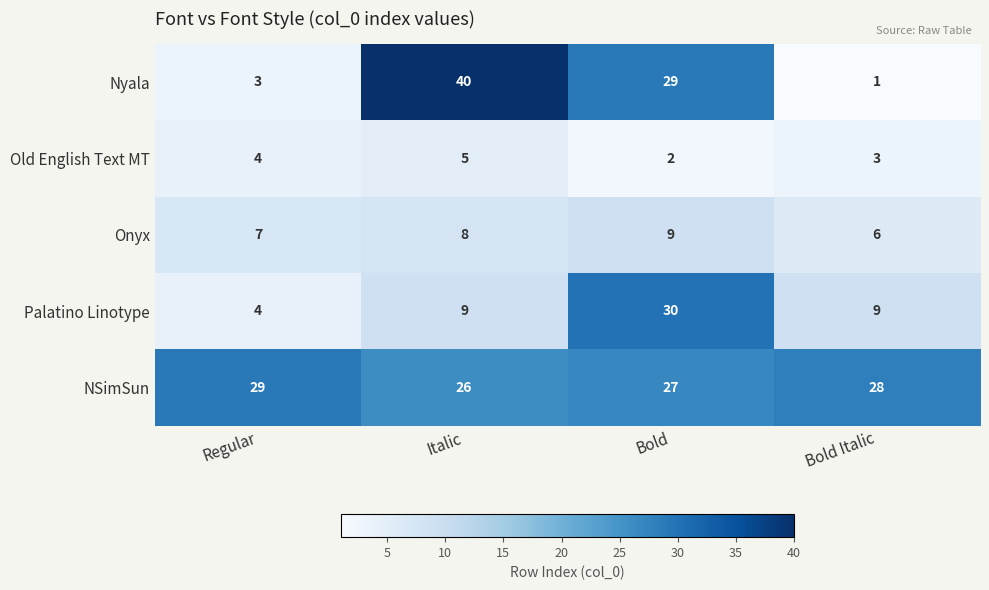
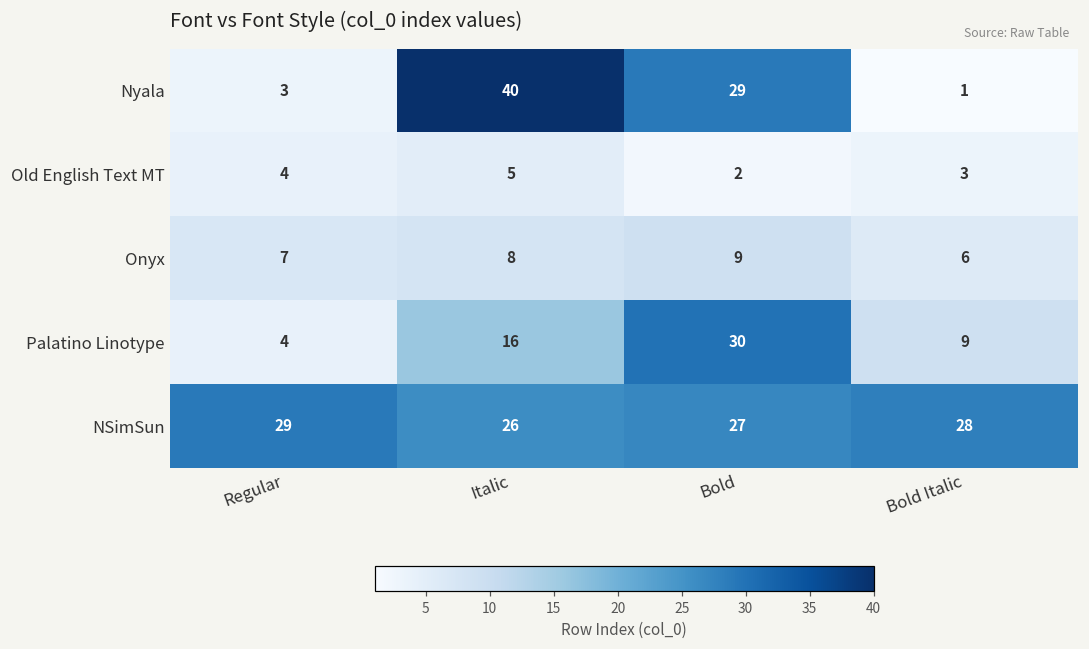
  {
    "Nyala": {
      "Regular": 3,
      "Italic": 40,
      "Bold": 29,
      "Bold Italic": 1
    },
    "Old English Text MT": {
      "Regular": 4,
      "Italic": 5,
      "Bold": 2,
      "Bold Italic": 3
    },
    "Onyx": {
      "Regular": 7,
      "Italic": 8,
      "Bold": 9,
      "Bold Italic": 6
    },
    "Palatino Linotype": {
      "Regular": 4,
-     "Italic": 9,
+     "Italic": 16,
      "Bold": 30,
      "Bold Italic": 9
    },
    "NSimSun": {
      "Regular": 29,
      "Italic": 26,
      "Bold": 27,
      "Bold Italic": 28
    }
  }
